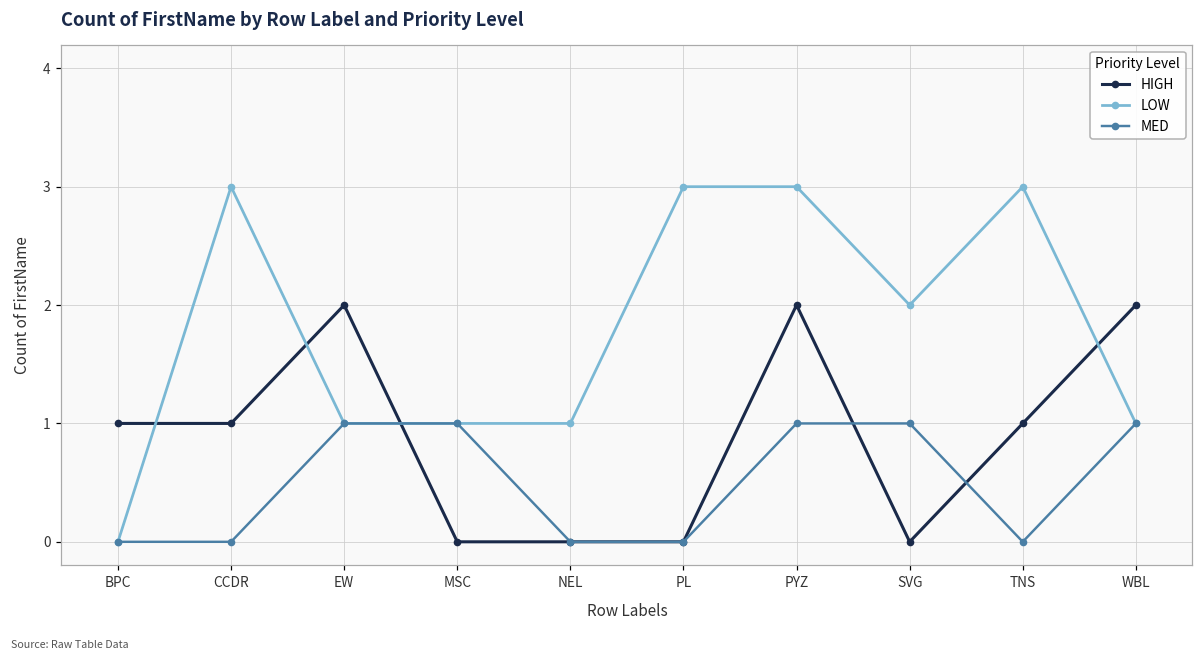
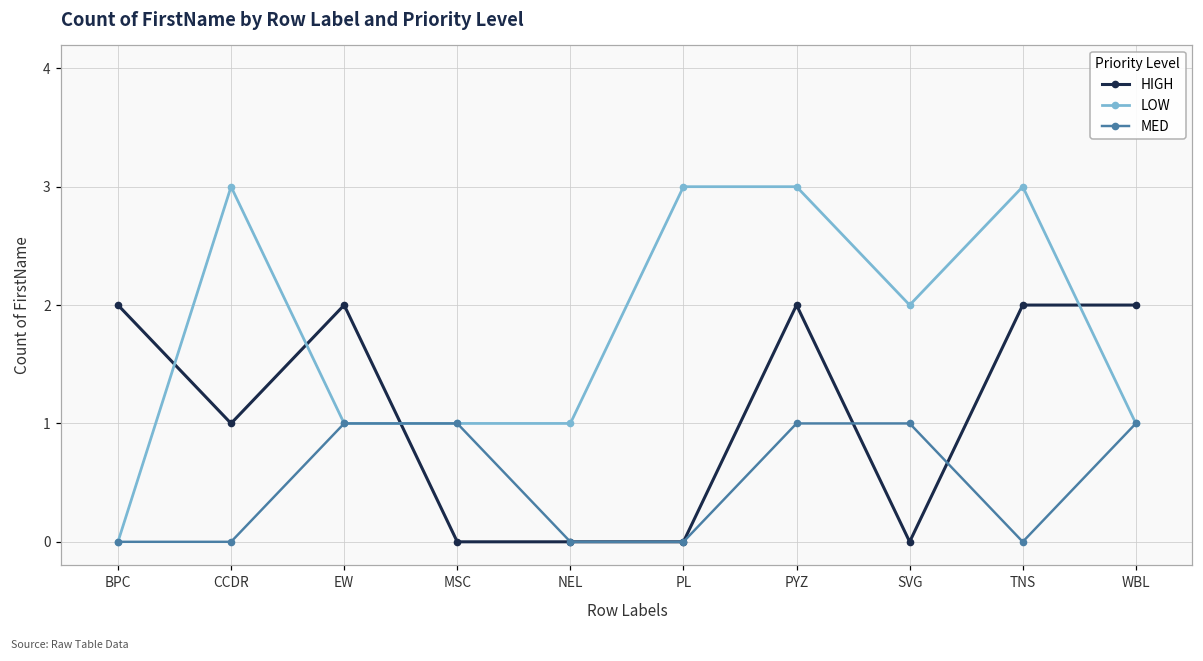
  {
    "HIGH": {
-     "BPC": 1,
+     "BPC": 2,
      "CCDR": 1,
      "EW": 2,
      "MSC": 0,
      "PYZ": 2,
      "SVG": 0,
-     "TNS": 1,
+     "TNS": 2,
      "WBL": 2
    },
    "LOW": {
      "CCDR": 3,
      "NEL": 1,
      "PL": 3,
      "PYZ": 3,
      "SVG": 2,
      "TNS": 3
    },
    "MED": {
      "CCDR": 0,
      "PYZ": 1,
      "SVG": 1,
      "TNS": 0
    }
  }
